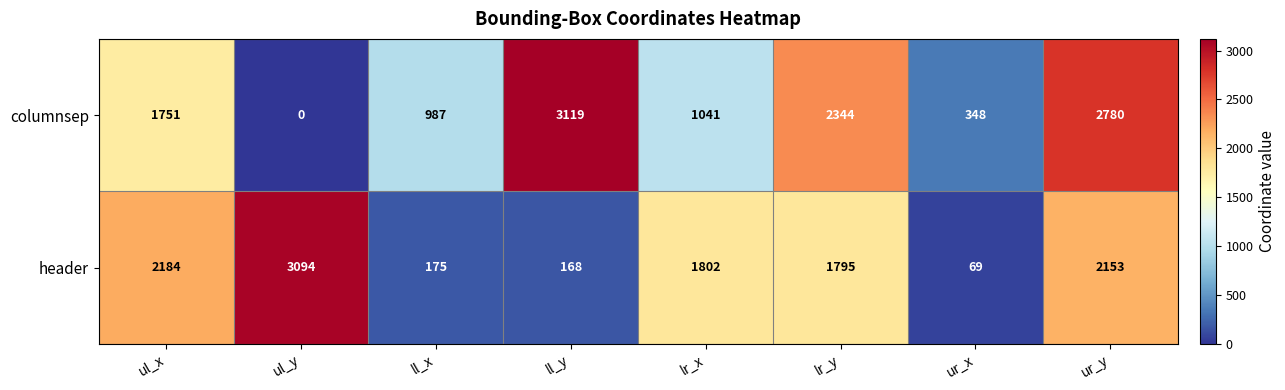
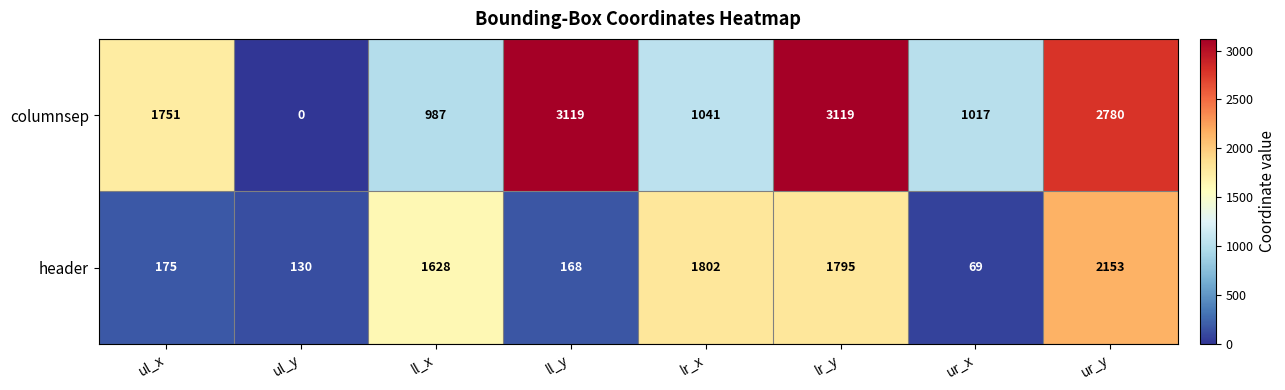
  {
    "columnsep": {
      "ul_x": 1751,
      "ul_y": 0,
      "ll_x": 987,
      "ll_y": 3119,
      "lr_x": 1041,
-     "lr_y": 2344,
-     "ur_x": 348,
+     "lr_y": 3119,
+     "ur_x": 1017,
      "ur_y": 2780
    },
    "header": {
-     "ul_x": 2184,
-     "ul_y": 3094,
-     "ll_x": 175,
+     "ul_x": 175,
+     "ul_y": 130,
+     "ll_x": 1628,
      "ll_y": 168,
      "lr_x": 1802,
      "lr_y": 1795,
      "ur_x": 69,
      "ur_y": 2153
    }
  }
